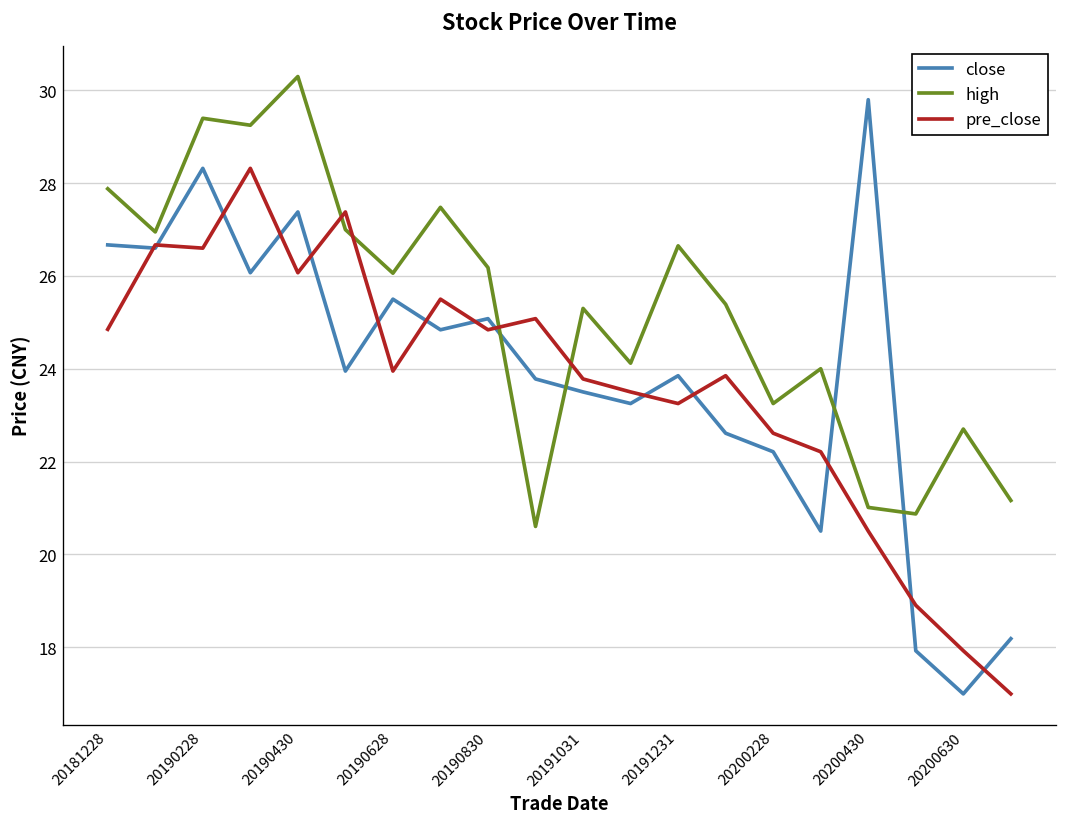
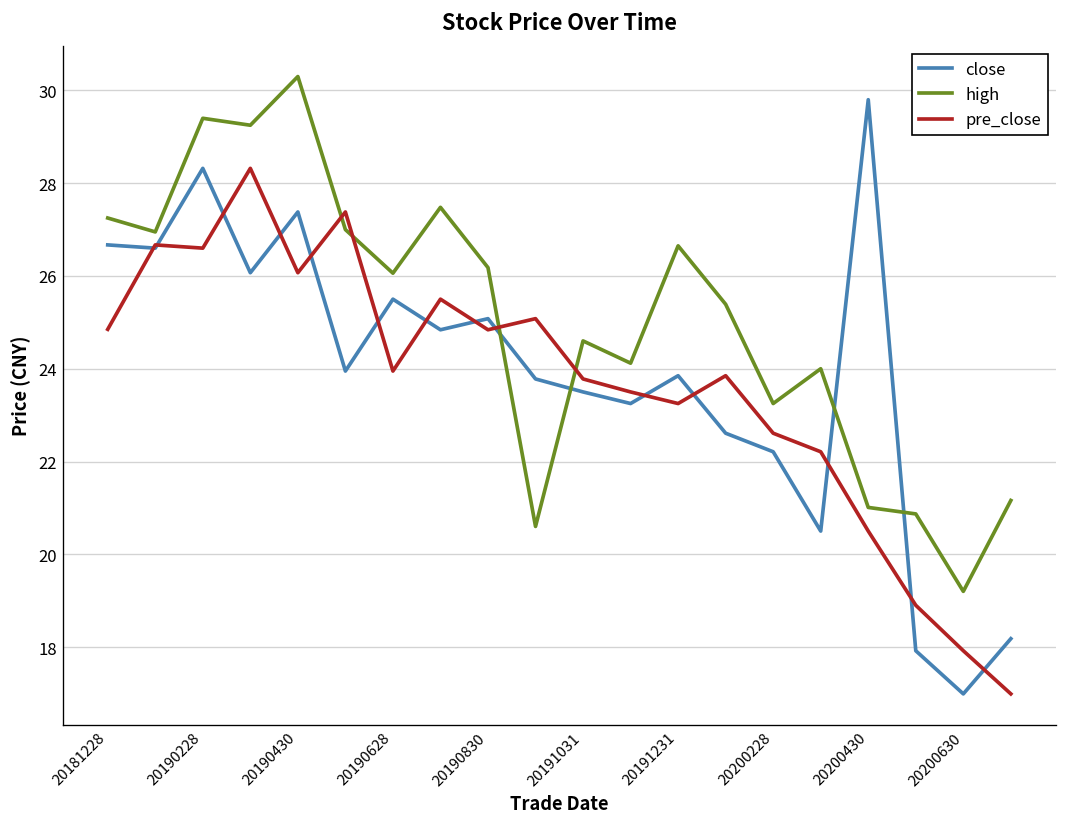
  {
    "close": {
      "20181228": 26.7,
      "20190228": 28.3,
      "20190430": 27.4,
      "20190628": 25.5,
      "20190830": 25.1,
      "20191031": 23.5,
      "20191231": 23.9,
      "20200228": 22.2,
      "20200430": 29.8,
      "20200630": 17.0
    },
    "high": {
-     "20181228": 27.9,
+     "20181228": 27.3,
      "20190228": 29.4,
      "20190430": 30.3,
      "20190628": 26.1,
      "20190830": 26.2,
-     "20191031": 25.3,
+     "20191031": 24.6,
      "20191231": 26.7,
      "20200228": 23.3,
      "20200430": 21.0,
-     "20200630": 22.7
+     "20200630": 19.2
    },
    "pre_close": {
      "20181228": 24.9,
      "20190228": 26.6,
      "20190430": 26.1,
      "20190628": 24.0,
      "20190830": 24.8,
      "20191031": 23.8,
      "20191231": 23.3,
      "20200228": 22.6,
      "20200430": 20.5,
      "20200630": 17.9
    }
  }
